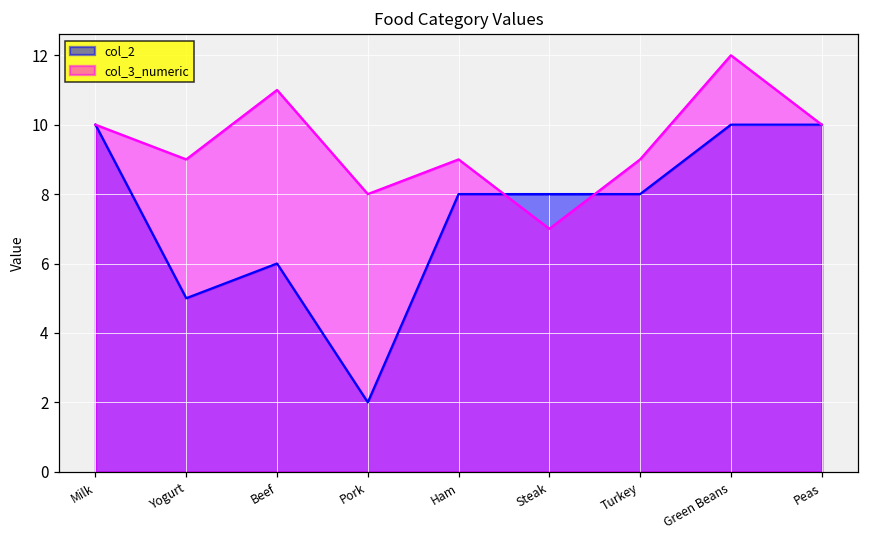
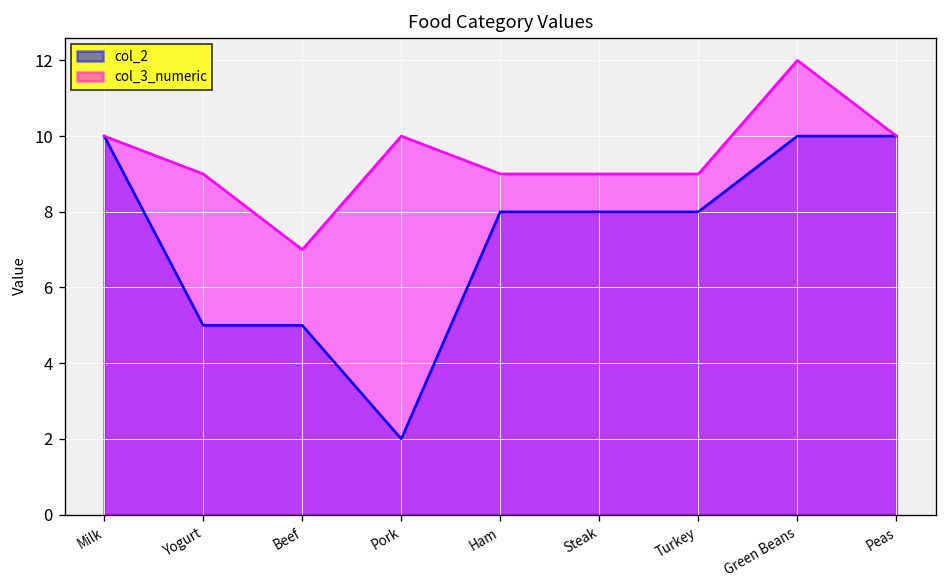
  {
    "col_2": {
      "Yogurt": 5,
-     "Beef": 6,
+     "Beef": 5,
      "Pork": 2,
      "Ham": 8,
      "Steak": 8,
      "Turkey": 8,
      "Green Beans": 10
    },
    "col_3_numeric": {
      "Yogurt": 9,
-     "Beef": 11,
-     "Pork": 8,
+     "Beef": 7,
+     "Pork": 10,
      "Ham": 9,
-     "Steak": 7,
+     "Steak": 9,
      "Turkey": 9,
      "Green Beans": 12
    }
  }
